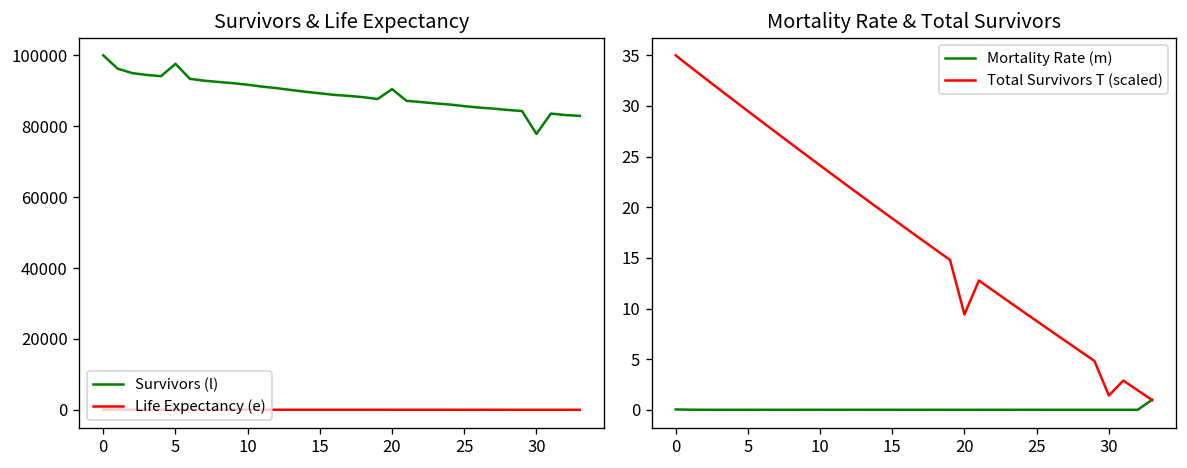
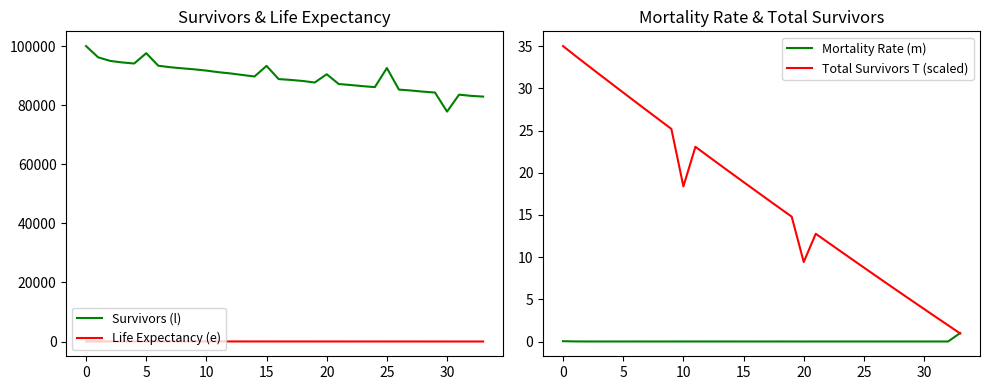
  {
    "Survivors & Life Expectancy": {
      "Survivors (l)": {
        "0": 100000,
        "5": 98000,
        "10": 92000,
-       "15": 89000,
+       "15": 93000,
        "20": 90000,
-       "25": 86000,
+       "25": 93000,
        "30": 78000
      },
      "Life Expectancy (e)": {
        "15": 0,
        "20": 0,
        "25": 0,
        "30": 0
      }
    },
    "Mortality Rate & Total Survivors": {
      "Mortality Rate (m)": {
        "0": 0,
        "5": 0,
        "10": 0,
        "15": 0,
        "20": 0,
        "25": 0,
        "30": 0
      },
      "Total Survivors T (scaled)": {
        "0": 35,
        "5": 29,
-       "10": 24,
+       "10": 18,
        "15": 19,
        "20": 9,
        "25": 9,
-       "30": 1
+       "30": 4
      }
    }
  }
